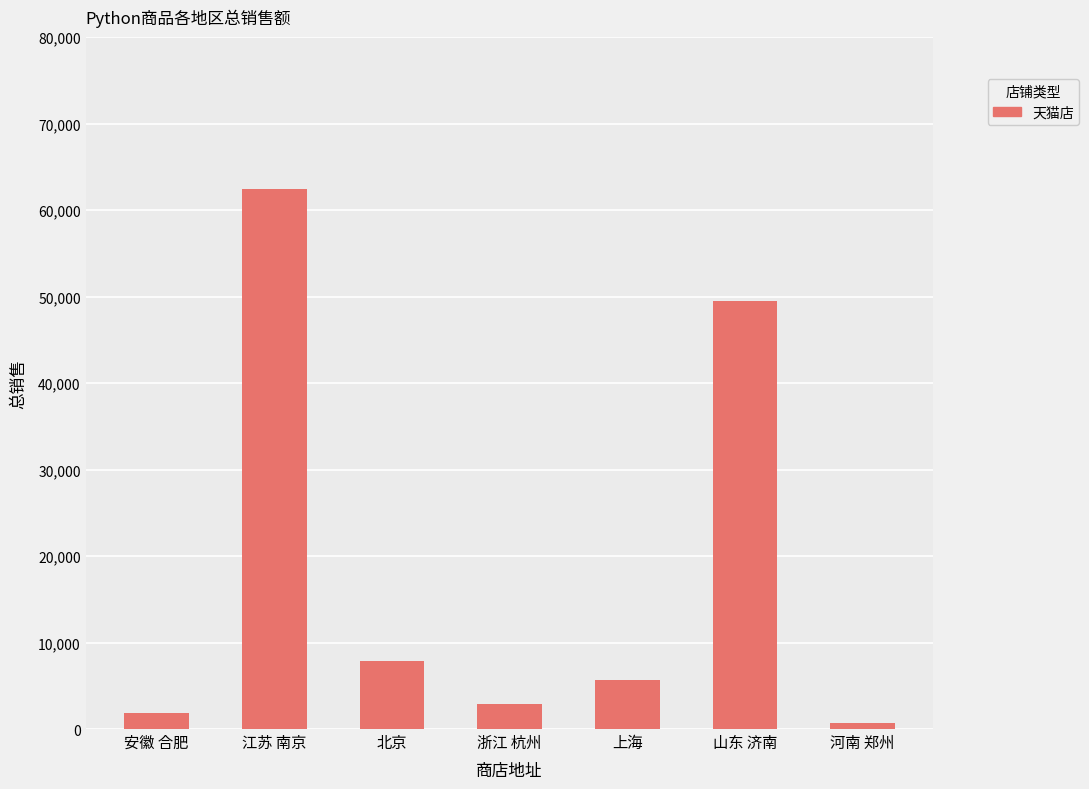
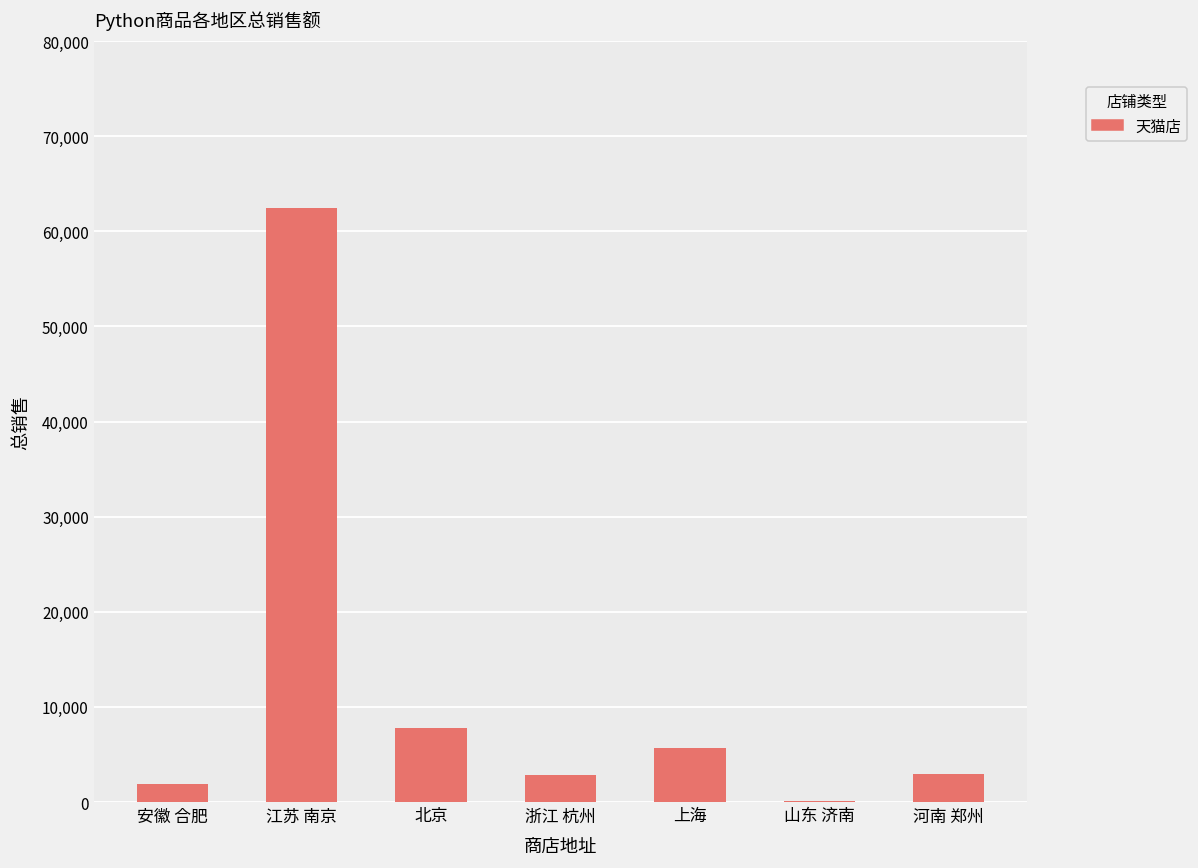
  {
    "安徽 合肥": "2,000",
    "江苏 南京": "62,000",
    "北京": "8,000",
    "浙江 杭州": "3,000",
    "上海": "6,000",
-   "山东 济南": "50,000",
-   "河南 郑州": "1,000"
+   "山东 济南": "0",
+   "河南 郑州": "3,000"
  }
